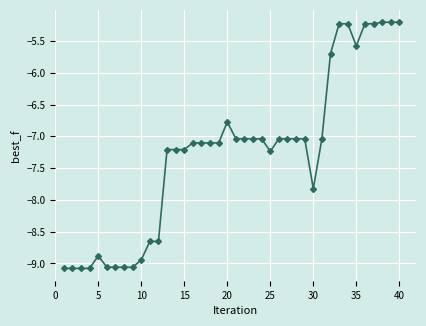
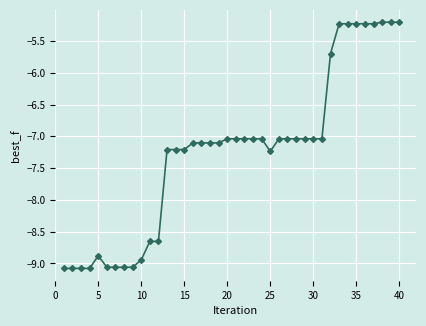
  {
    "5": -8.9,
    "10": -8.9,
    "15": -7.2,
-   "20": -6.8,
+   "20": -7.0,
    "25": -7.2,
-   "30": -7.8,
-   "35": -5.6,
+   "30": -7.0,
+   "35": -5.2,
    "40": -5.2
  }
